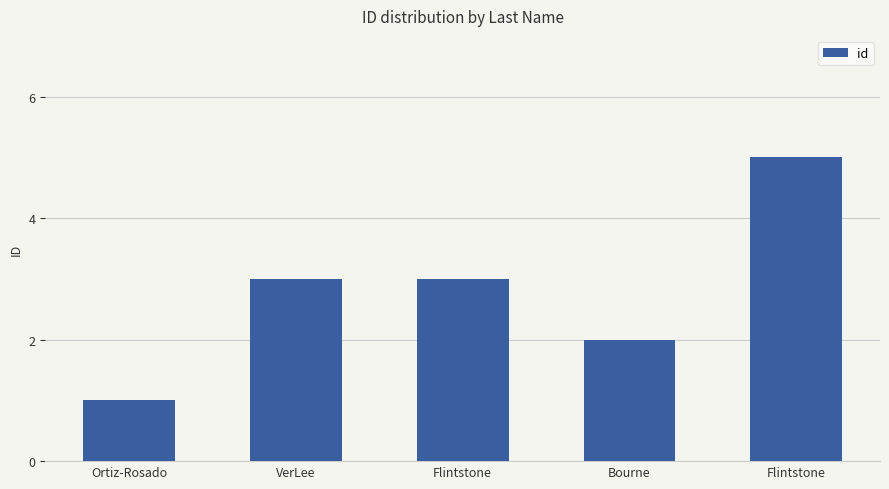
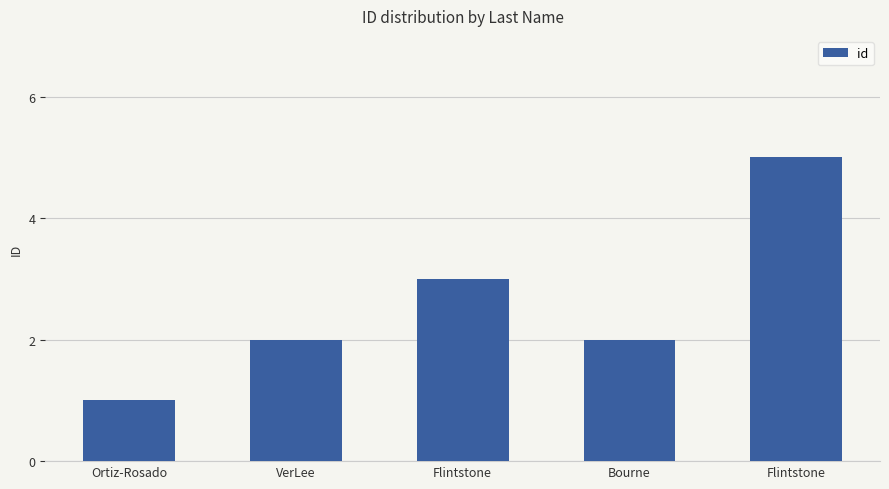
  {
    "Ortiz-Rosado": 1,
-   "VerLee": 3,
+   "VerLee": 2,
    "Bourne": 2
  }
